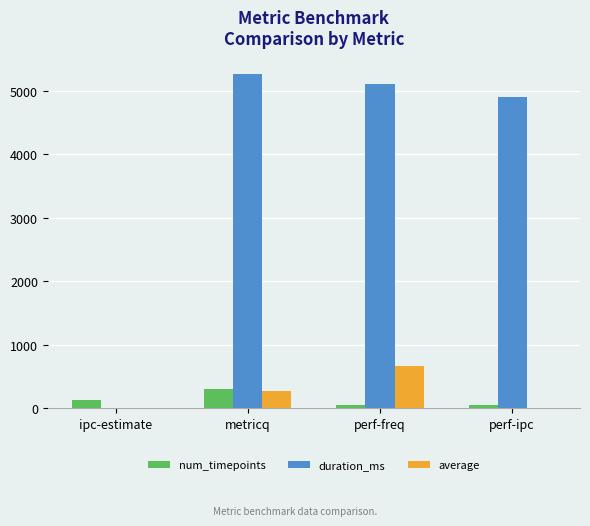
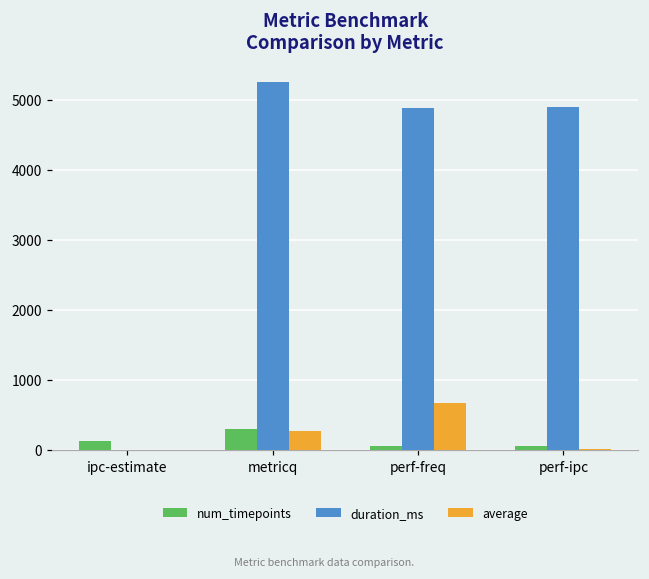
  {
    "num_timepoints": {
      "ipc-estimate": 100,
      "metricq": 300,
      "perf-freq": 100,
      "perf-ipc": 100
    },
    "duration_ms": {
      "ipc-estimate": 0,
      "metricq": 5300,
-     "perf-freq": 5100,
+     "perf-freq": 4900,
      "perf-ipc": 4900
    },
    "average": {
      "metricq": 300,
      "perf-freq": 700
    }
  }
